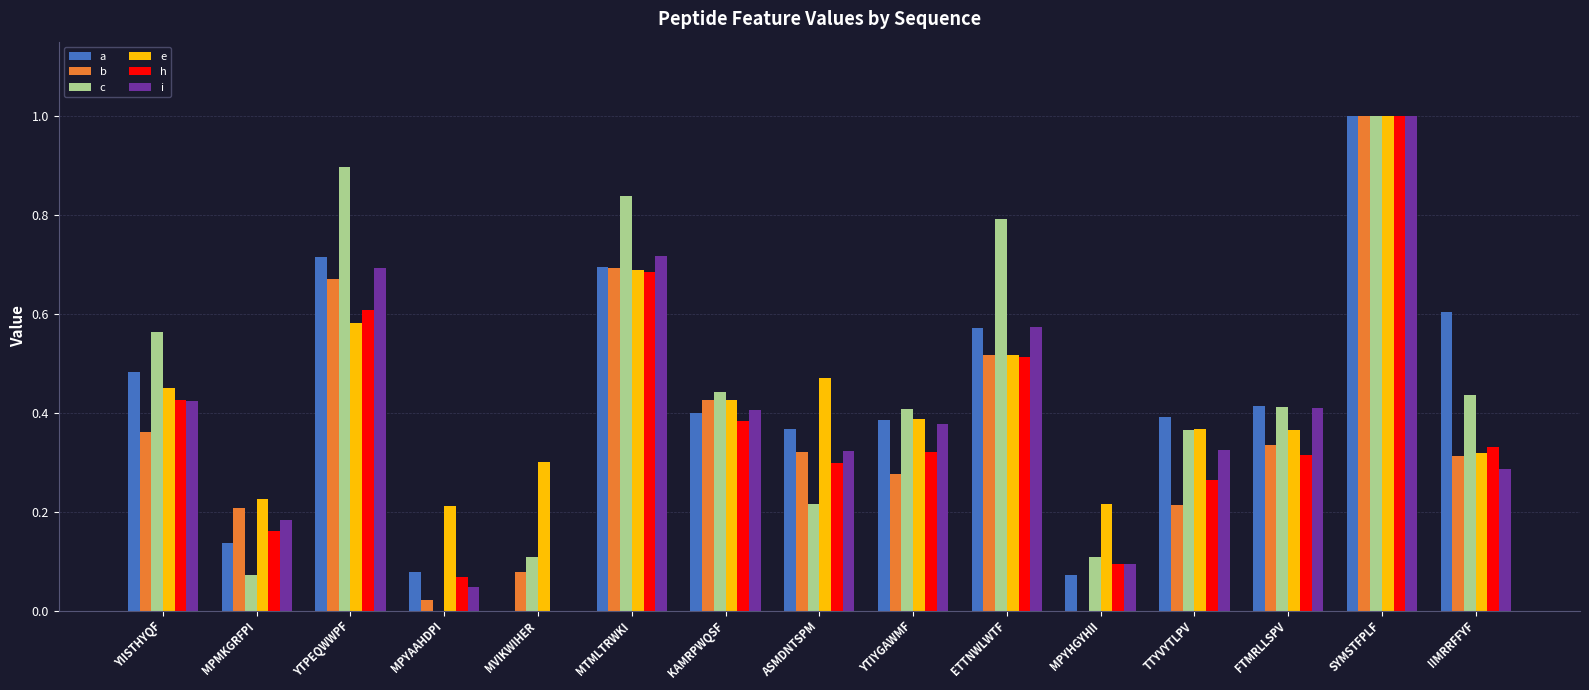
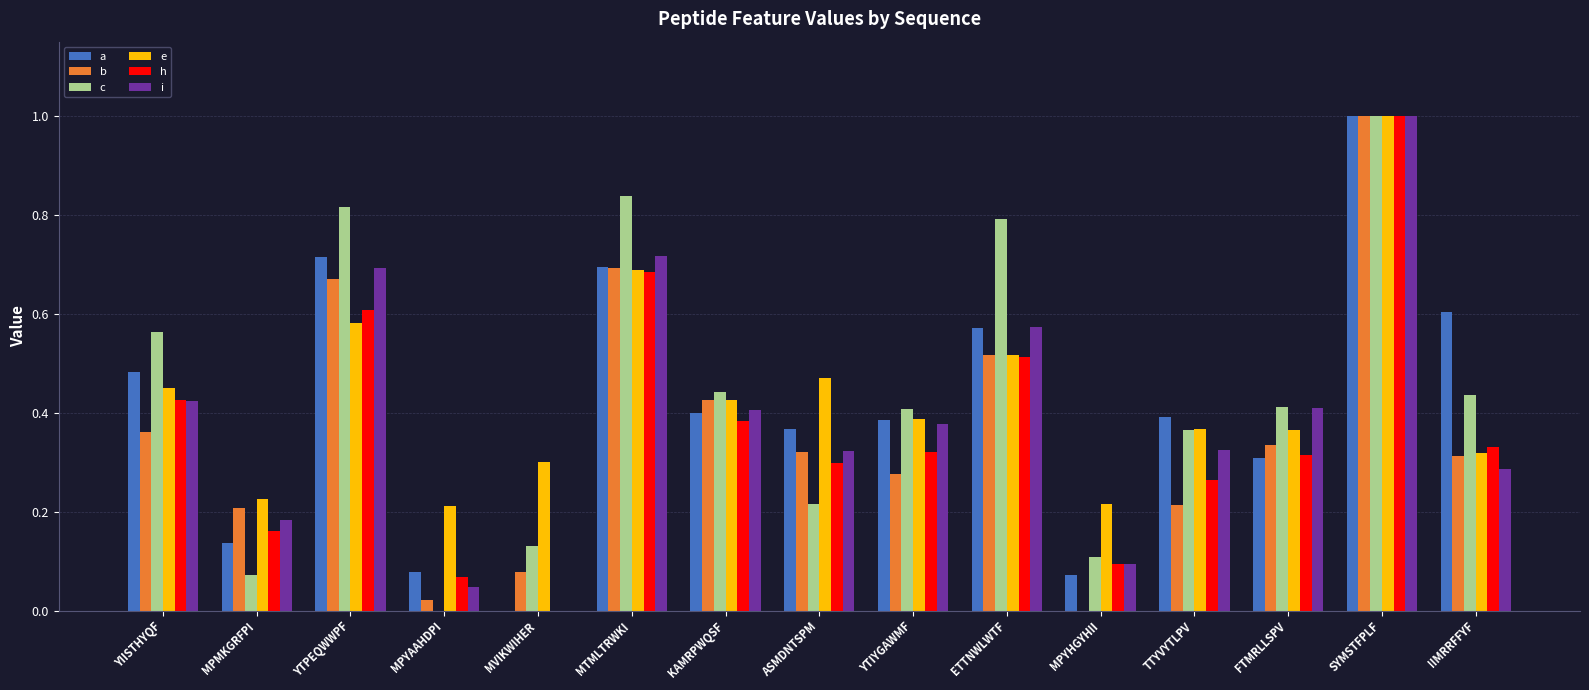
  {
    "a": {
      "YIISTHYQF": 0.48,
      "MPMKGRFPI": 0.14,
      "YTPEQWWPF": 0.71,
      "MPYAAHDPI": 0.08,
      "MVIKWIHER": 0.00,
      "MTMLTRWKI": 0.70,
      "KAMRPWQSF": 0.40,
      "ASMDNTSPM": 0.37,
      "YTIYGAWMF": 0.39,
      "ETTNWLWTF": 0.57,
      "MPYHGYHII": 0.07,
      "TTYVYTLPV": 0.39,
-     "FTMRLLSPV": 0.41,
+     "FTMRLLSPV": 0.31,
      "SYMSTFPLF": 1.00,
      "IIMRRFFYF": 0.60
    },
    "b": {
      "YIISTHYQF": 0.36,
      "MPMKGRFPI": 0.21,
      "YTPEQWWPF": 0.67,
      "MPYAAHDPI": 0.02,
      "MVIKWIHER": 0.08,
      "MTMLTRWKI": 0.69,
      "KAMRPWQSF": 0.43,
      "ASMDNTSPM": 0.32,
      "YTIYGAWMF": 0.28,
      "ETTNWLWTF": 0.52,
      "MPYHGYHII": 0.00,
      "TTYVYTLPV": 0.21,
      "FTMRLLSPV": 0.33,
      "SYMSTFPLF": 1.00,
      "IIMRRFFYF": 0.31
    },
    "c": {
      "YIISTHYQF": 0.56,
      "MPMKGRFPI": 0.07,
-     "YTPEQWWPF": 0.90,
+     "YTPEQWWPF": 0.82,
      "MPYAAHDPI": 0.00,
-     "MVIKWIHER": 0.11,
+     "MVIKWIHER": 0.13,
      "MTMLTRWKI": 0.84,
      "KAMRPWQSF": 0.44,
      "ASMDNTSPM": 0.22,
      "YTIYGAWMF": 0.41,
      "ETTNWLWTF": 0.79,
      "MPYHGYHII": 0.11,
      "TTYVYTLPV": 0.36,
      "FTMRLLSPV": 0.41,
      "SYMSTFPLF": 1.00,
      "IIMRRFFYF": 0.44
    },
    "e": {
      "YIISTHYQF": 0.45,
      "MPMKGRFPI": 0.23,
      "YTPEQWWPF": 0.58,
      "MPYAAHDPI": 0.21,
      "MVIKWIHER": 0.30,
      "MTMLTRWKI": 0.69,
      "KAMRPWQSF": 0.43,
      "ASMDNTSPM": 0.47,
      "YTIYGAWMF": 0.39,
      "ETTNWLWTF": 0.52,
      "MPYHGYHII": 0.22,
      "TTYVYTLPV": 0.37,
      "FTMRLLSPV": 0.37,
      "SYMSTFPLF": 1.00,
      "IIMRRFFYF": 0.32
    },
    "h": {
      "YIISTHYQF": 0.42,
      "MPMKGRFPI": 0.16,
      "YTPEQWWPF": 0.61,
      "MPYAAHDPI": 0.07,
      "MVIKWIHER": 0.00,
      "MTMLTRWKI": 0.68,
      "KAMRPWQSF": 0.38,
      "ASMDNTSPM": 0.30,
      "YTIYGAWMF": 0.32,
      "ETTNWLWTF": 0.51,
      "MPYHGYHII": 0.09,
      "TTYVYTLPV": 0.26,
      "FTMRLLSPV": 0.31,
      "SYMSTFPLF": 1.00,
      "IIMRRFFYF": 0.33
    },
    "i": {
      "YIISTHYQF": 0.42,
      "MPMKGRFPI": 0.18,
      "YTPEQWWPF": 0.69,
      "MPYAAHDPI": 0.05,
      "MVIKWIHER": 0.00,
      "MTMLTRWKI": 0.72,
      "KAMRPWQSF": 0.41,
      "ASMDNTSPM": 0.32,
      "YTIYGAWMF": 0.38,
      "ETTNWLWTF": 0.57,
      "MPYHGYHII": 0.09,
      "TTYVYTLPV": 0.32,
      "FTMRLLSPV": 0.41,
      "SYMSTFPLF": 1.00,
      "IIMRRFFYF": 0.29
    }
  }
